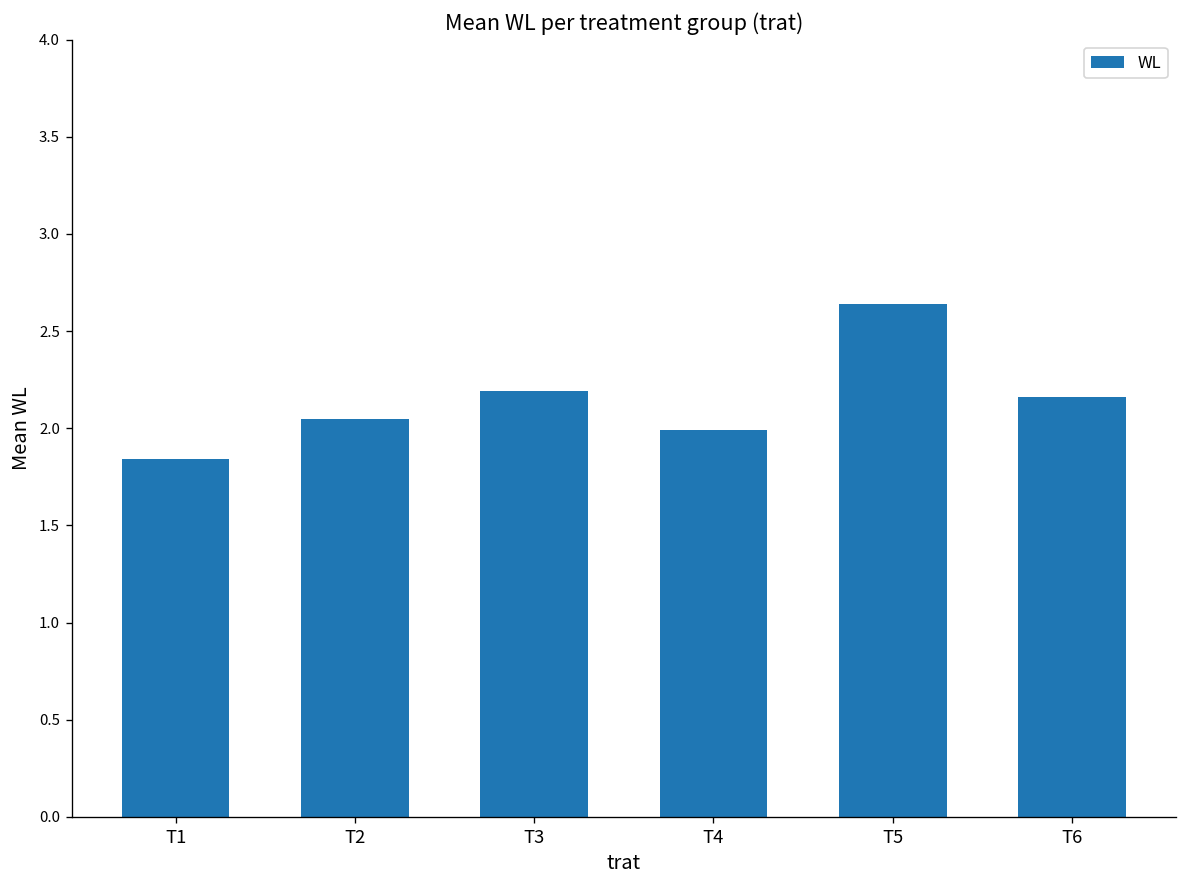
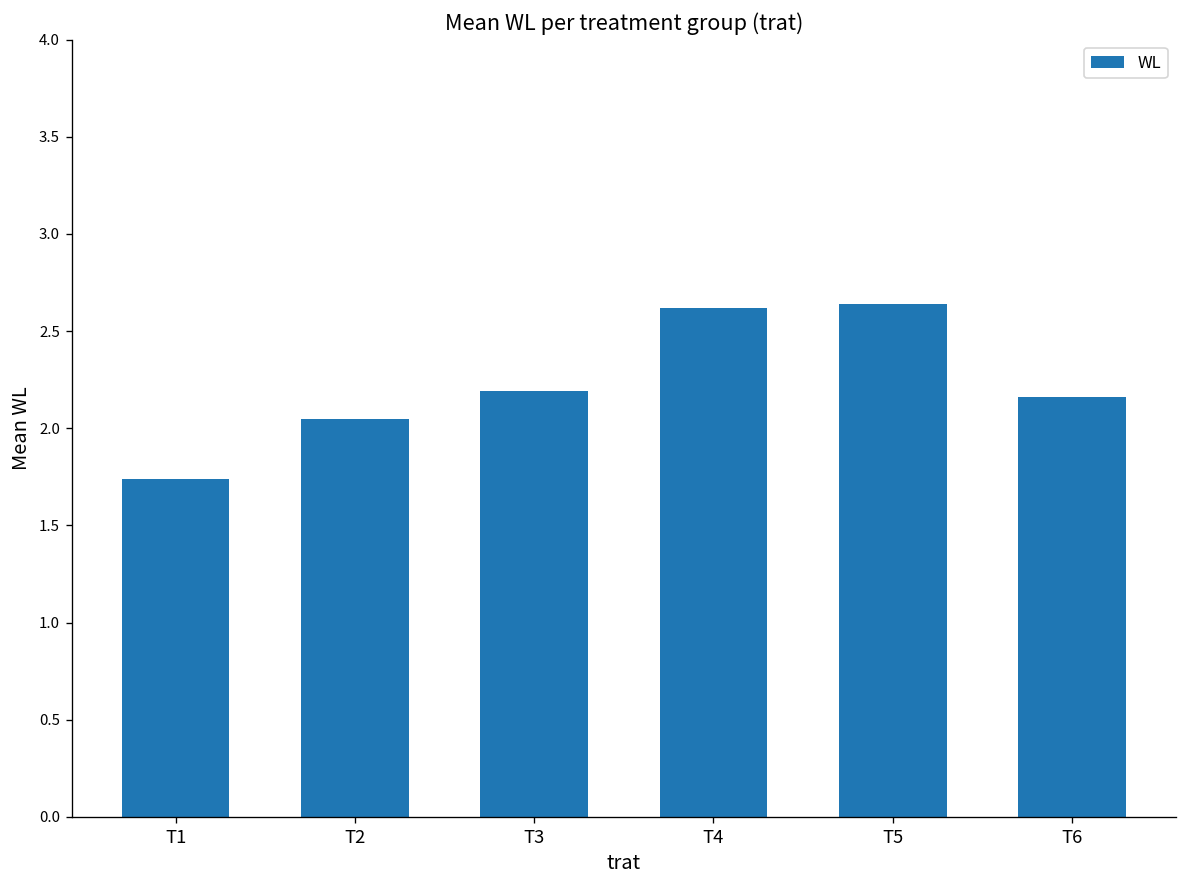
  {
-   "T1": 1.84,
+   "T1": 1.74,
    "T2": 2.05,
    "T3": 2.19,
-   "T4": 1.99,
+   "T4": 2.62,
    "T5": 2.64,
    "T6": 2.16
  }
